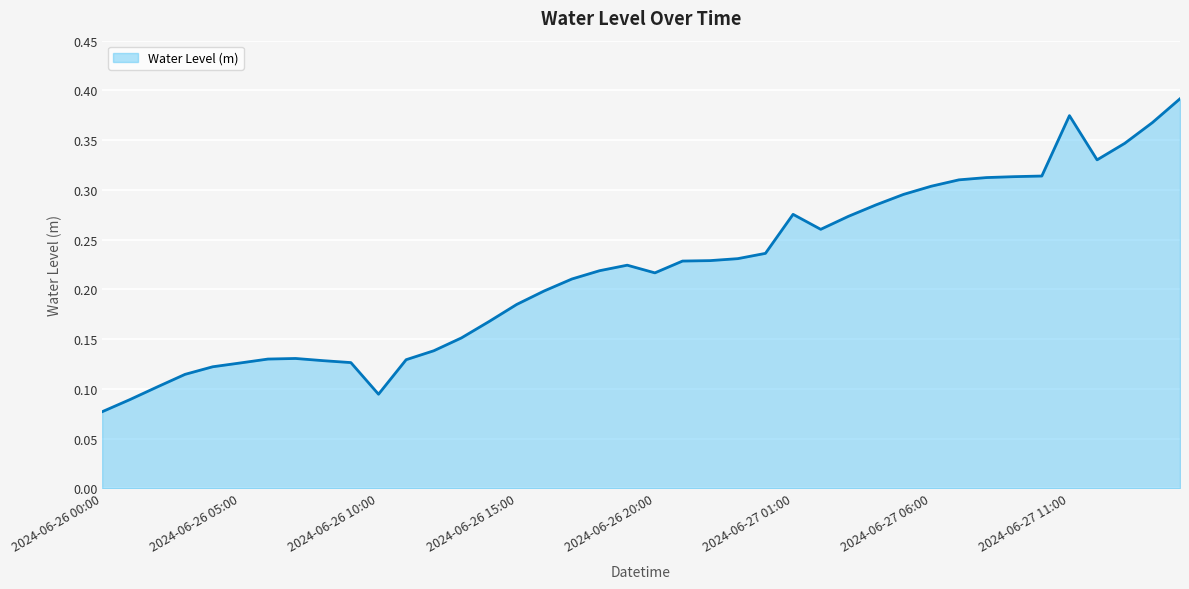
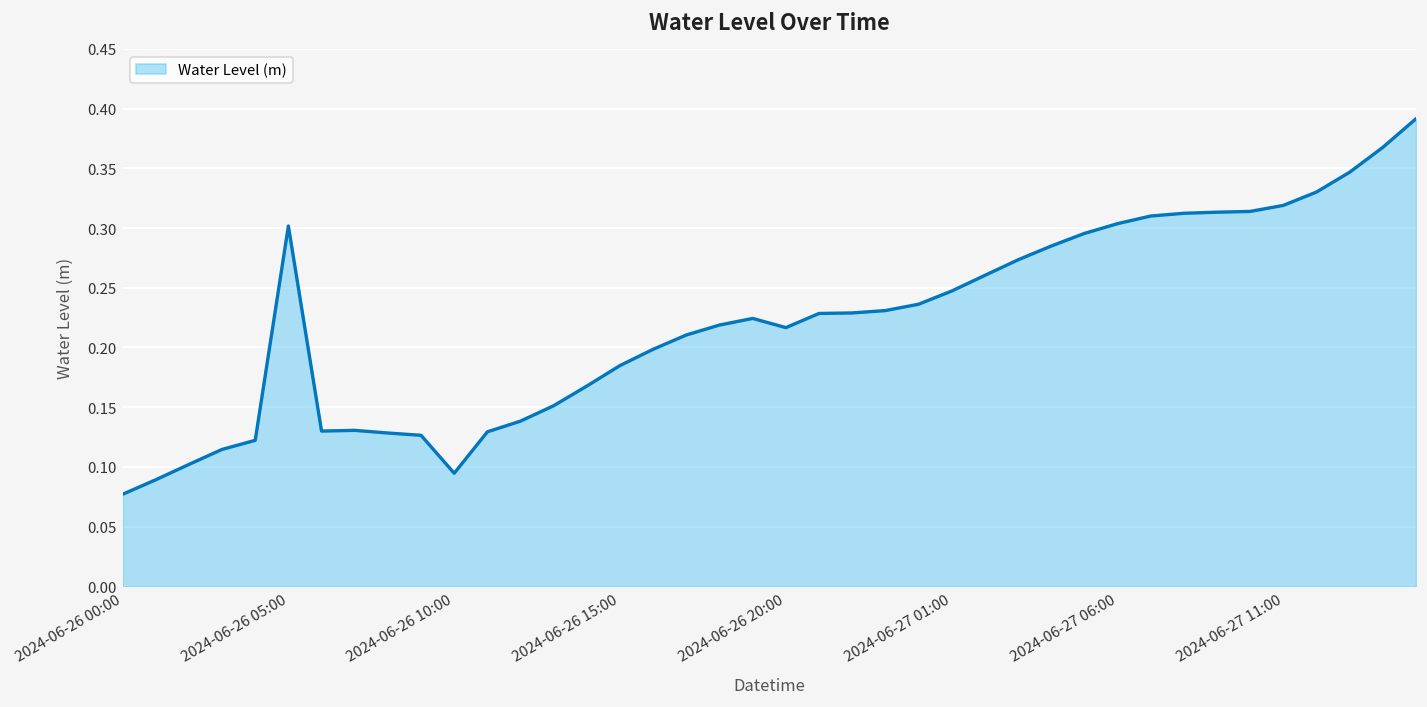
  {
    "2024-06-26 00:00": 0.08,
-   "2024-06-26 05:00": 0.13,
+   "2024-06-26 05:00": 0.30,
    "2024-06-26 10:00": 0.09,
    "2024-06-26 15:00": 0.18,
    "2024-06-26 20:00": 0.22,
-   "2024-06-27 01:00": 0.28,
+   "2024-06-27 01:00": 0.25,
    "2024-06-27 06:00": 0.30,
-   "2024-06-27 11:00": 0.37
+   "2024-06-27 11:00": 0.32
  }
